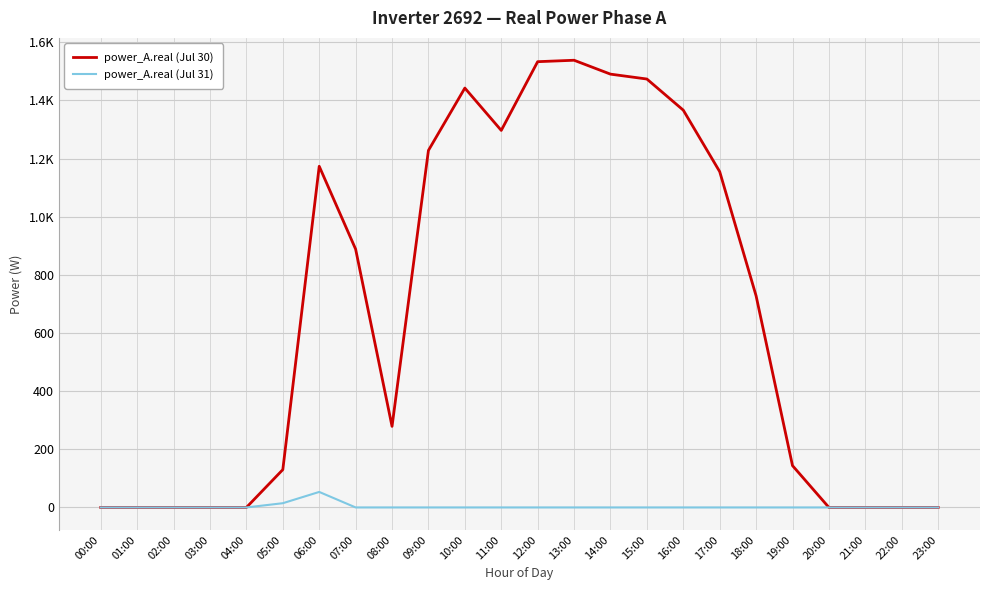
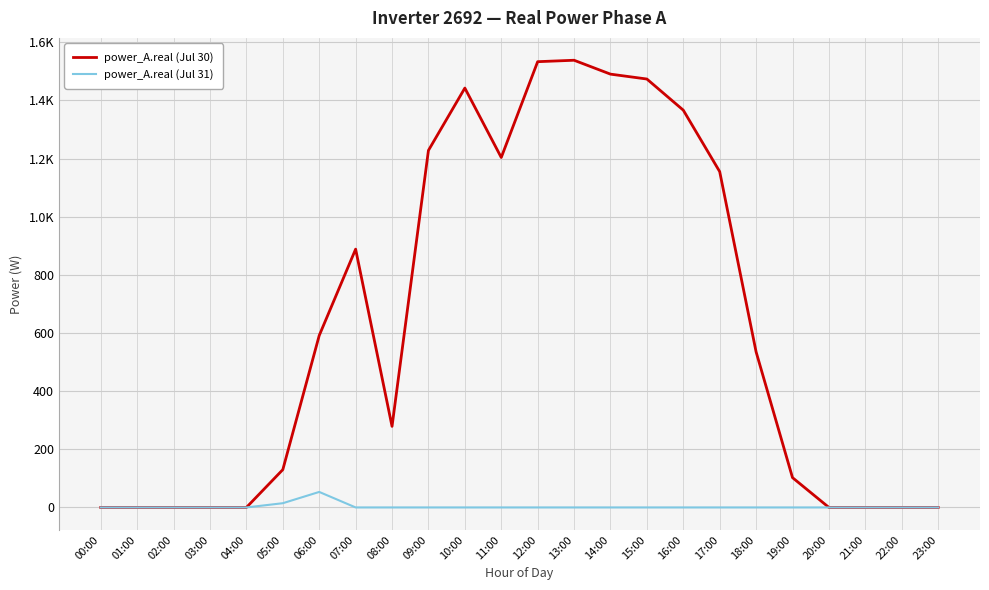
  {
    "power_A.real (Jul 30)": {
      "05:00": 130,
-     "06:00": 1170,
+     "06:00": 590,
      "07:00": 890,
      "08:00": 280,
      "09:00": 1230,
      "10:00": 1440,
-     "11:00": 1300,
+     "11:00": 1200,
      "12:00": 1530,
      "13:00": 1540,
      "14:00": 1490,
      "15:00": 1470,
      "16:00": 1370,
      "17:00": 1160,
-     "18:00": 730,
-     "19:00": 140
+     "18:00": 540,
+     "19:00": 100
    },
    "power_A.real (Jul 31)": {
      "05:00": 10,
      "06:00": 50,
      "07:00": 0,
      "08:00": 0,
      "09:00": 0,
      "10:00": 0,
      "11:00": 0,
      "12:00": 0,
      "13:00": 0,
      "14:00": 0,
      "15:00": 0,
      "16:00": 0,
      "17:00": 0,
      "18:00": 0,
      "19:00": 0
    }
  }
